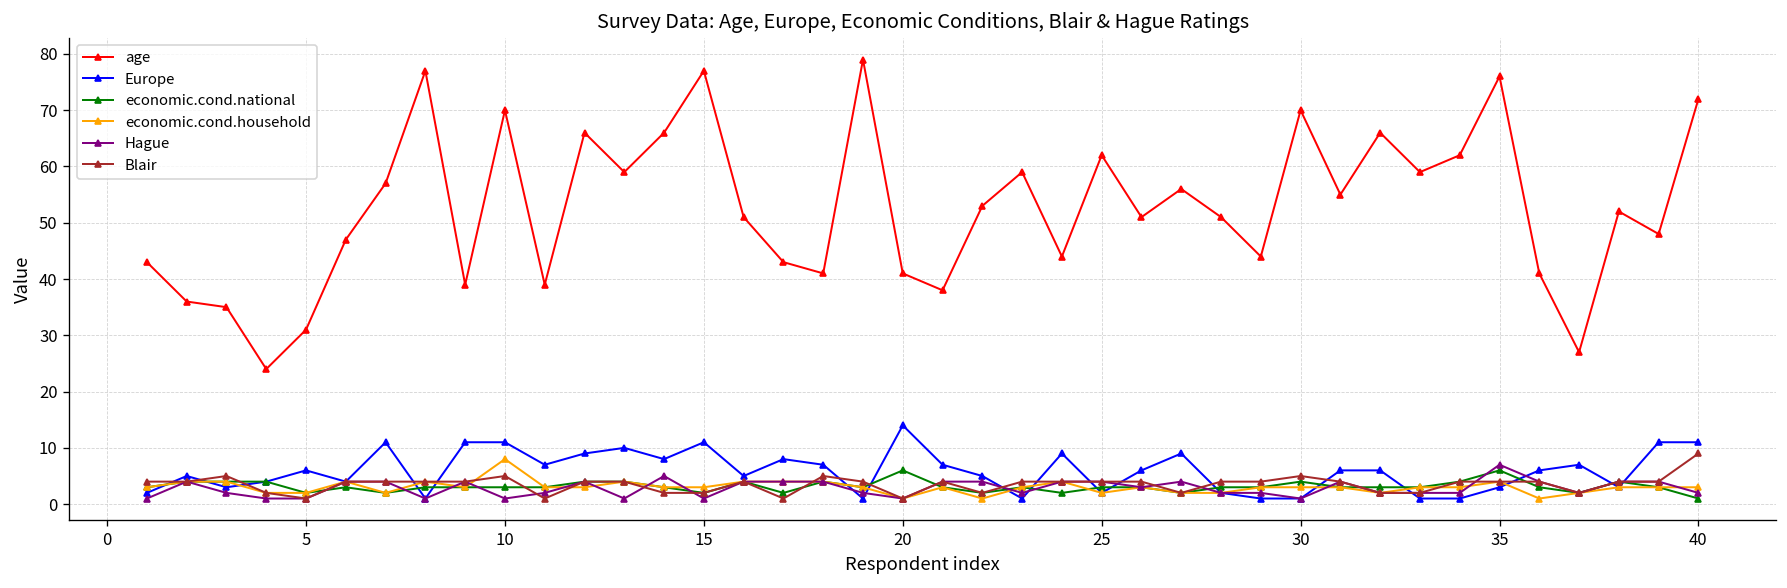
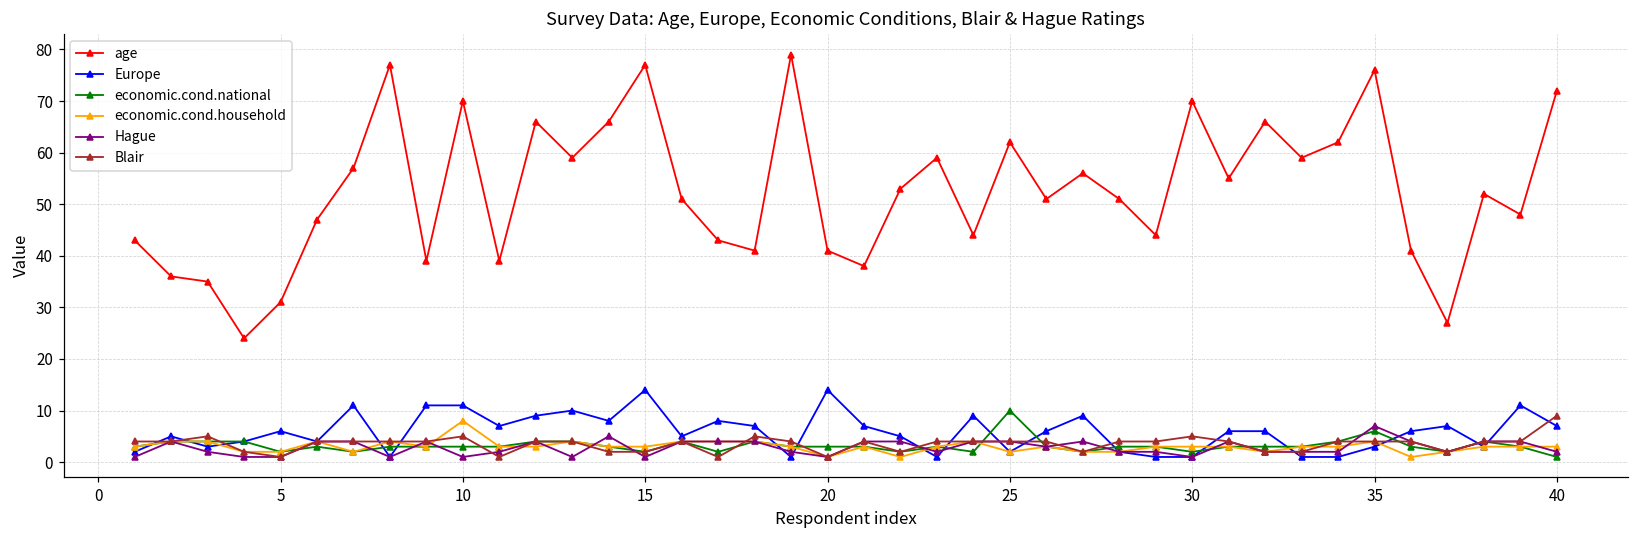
  {
    "age": {
      "5": 31,
      "10": 70,
      "15": 77,
      "20": 41,
      "25": 62,
      "30": 70,
      "35": 76,
      "40": 72
    },
    "Europe": {
      "5": 6,
      "10": 11,
-     "15": 11,
+     "15": 14,
      "20": 14,
      "35": 3,
-     "40": 11
+     "40": 7
    },
    "economic.cond.national": {
      "10": 3,
-     "20": 6,
-     "25": 3,
-     "30": 4,
+     "20": 3,
+     "25": 10,
+     "30": 2,
      "35": 6,
      "40": 1
    },
    "economic.cond.household": {
      "10": 8,
      "15": 3,
      "30": 3,
      "40": 3
    },
    "Hague": {
      "10": 1,
      "15": 1,
      "35": 7,
      "40": 2
    },
    "Blair": {
      "10": 5,
      "30": 5,
      "40": 9
    }
  }
